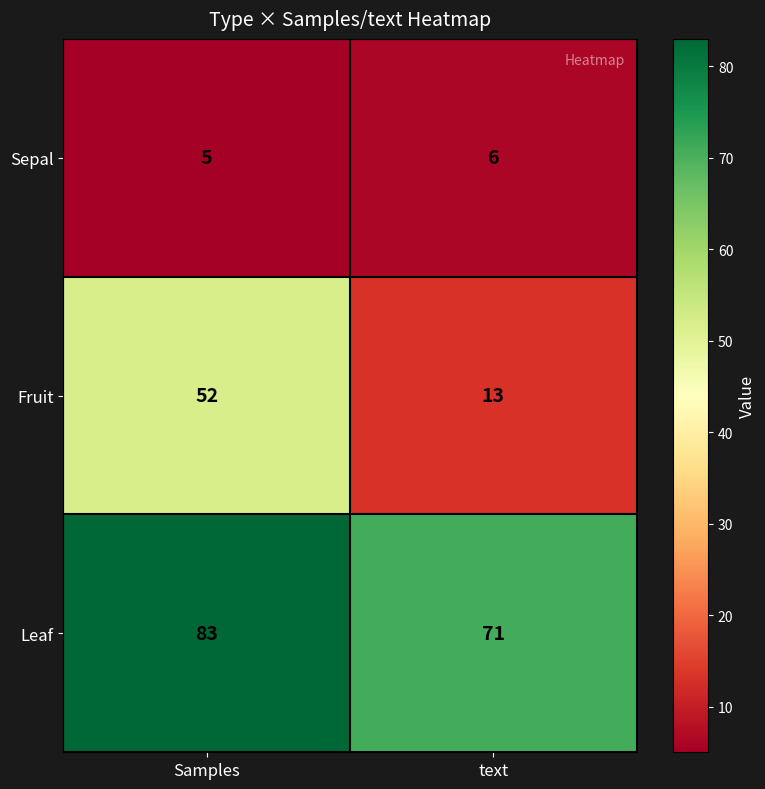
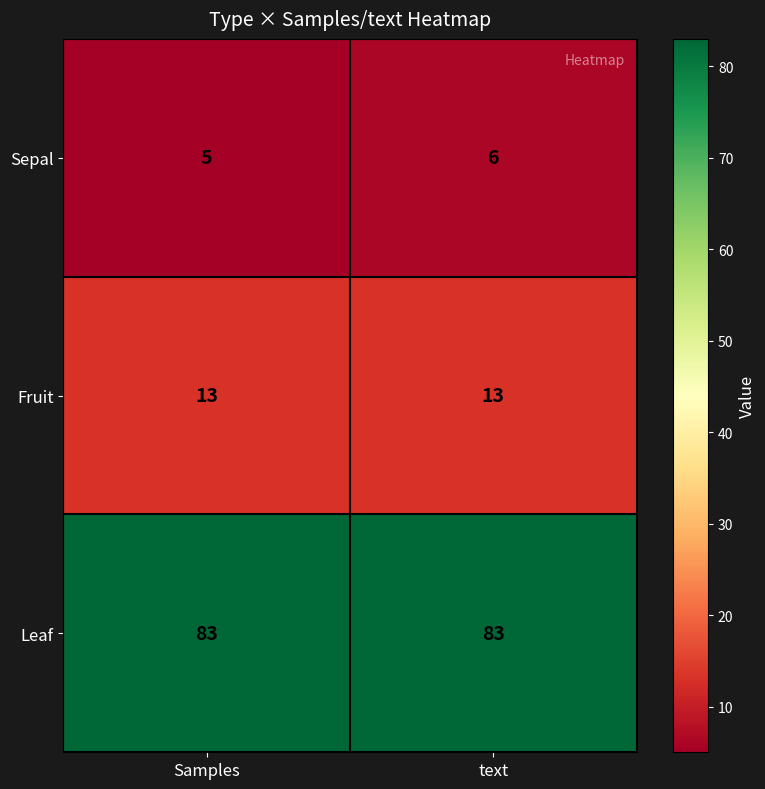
  {
    "Sepal": {
      "Samples": 5
    },
    "Fruit": {
-     "Samples": 52,
+     "Samples": 13,
      "text": 13
    },
    "Leaf": {
      "Samples": 83,
-     "text": 71
+     "text": 83
    }
  }
